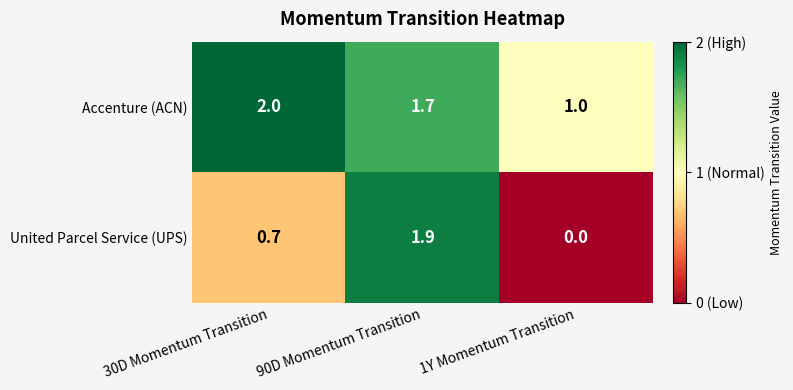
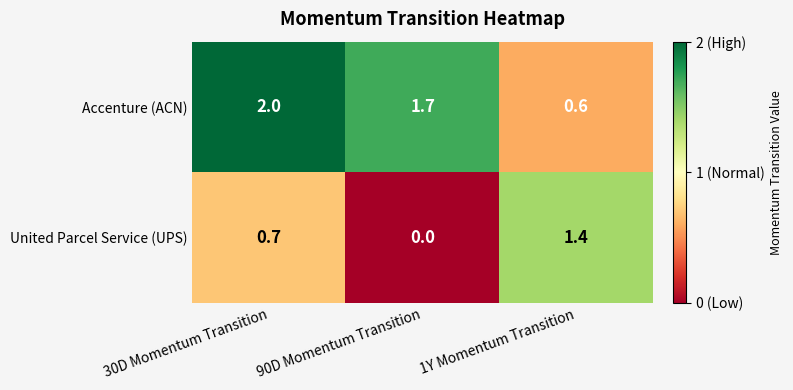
  {
    "Accenture (ACN)": {
      "30D Momentum Transition": 2.0,
      "90D Momentum Transition": 1.7,
-     "1Y Momentum Transition": 1.0
+     "1Y Momentum Transition": 0.6
    },
    "United Parcel Service (UPS)": {
      "30D Momentum Transition": 0.7,
-     "90D Momentum Transition": 1.9,
-     "1Y Momentum Transition": 0.0
+     "90D Momentum Transition": 0.0,
+     "1Y Momentum Transition": 1.4
    }
  }
